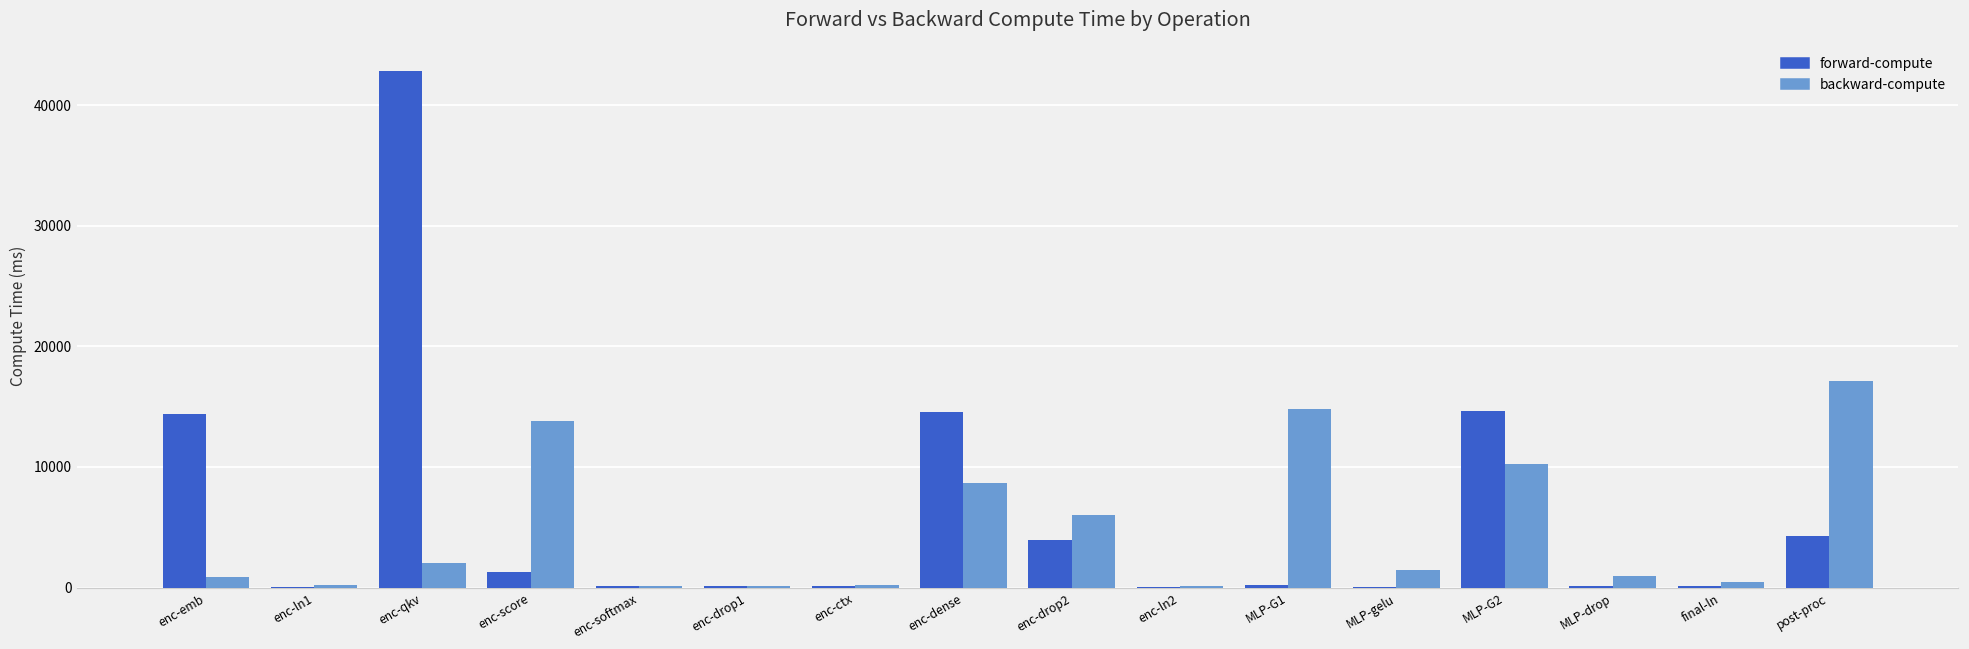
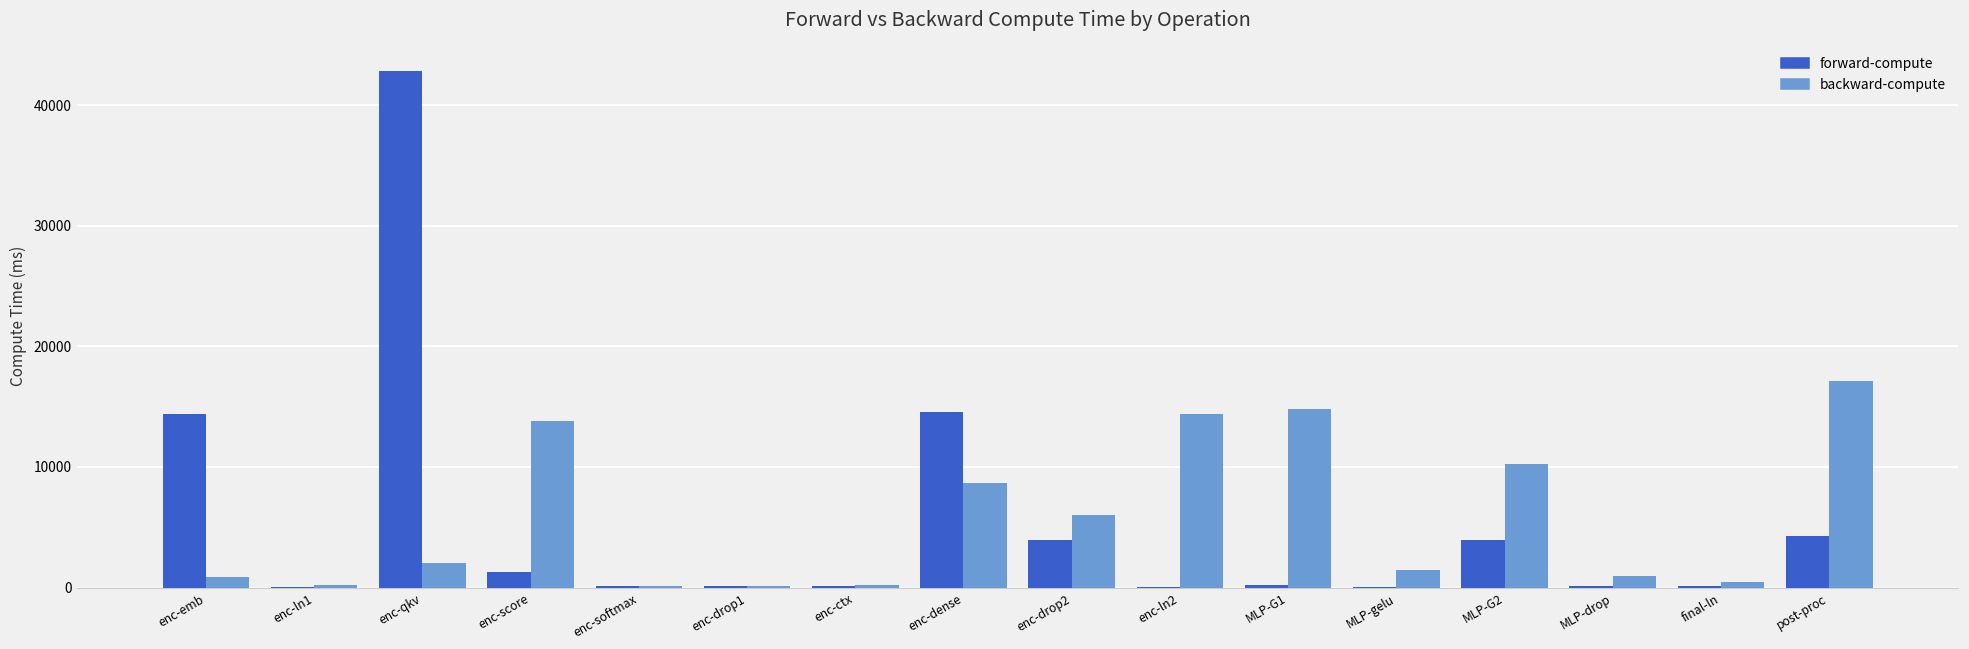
  {
    "forward-compute": {
      "enc-emb": 14400,
      "enc-qkv": 42900,
      "enc-score": 1300,
      "enc-dense": 14500,
      "enc-drop2": 4000,
-     "MLP-G2": 14700,
+     "MLP-G2": 4000,
      "post-proc": 4300
    },
    "backward-compute": {
      "enc-emb": 900,
      "enc-qkv": 2100,
      "enc-score": 13800,
      "enc-ctx": 200,
      "enc-dense": 8700,
      "enc-drop2": 6000,
-     "enc-ln2": 100,
+     "enc-ln2": 14400,
      "MLP-G1": 14800,
      "MLP-gelu": 1500,
      "MLP-G2": 10200,
      "MLP-drop": 1000,
      "final-ln": 400,
      "post-proc": 17100
    }
  }
